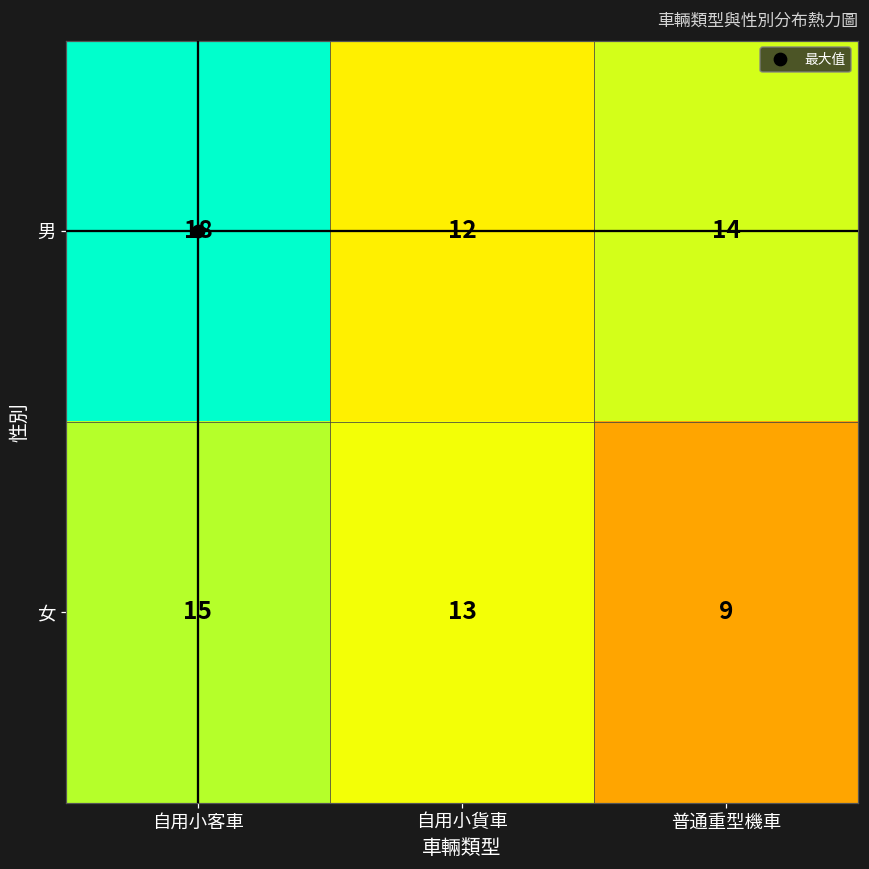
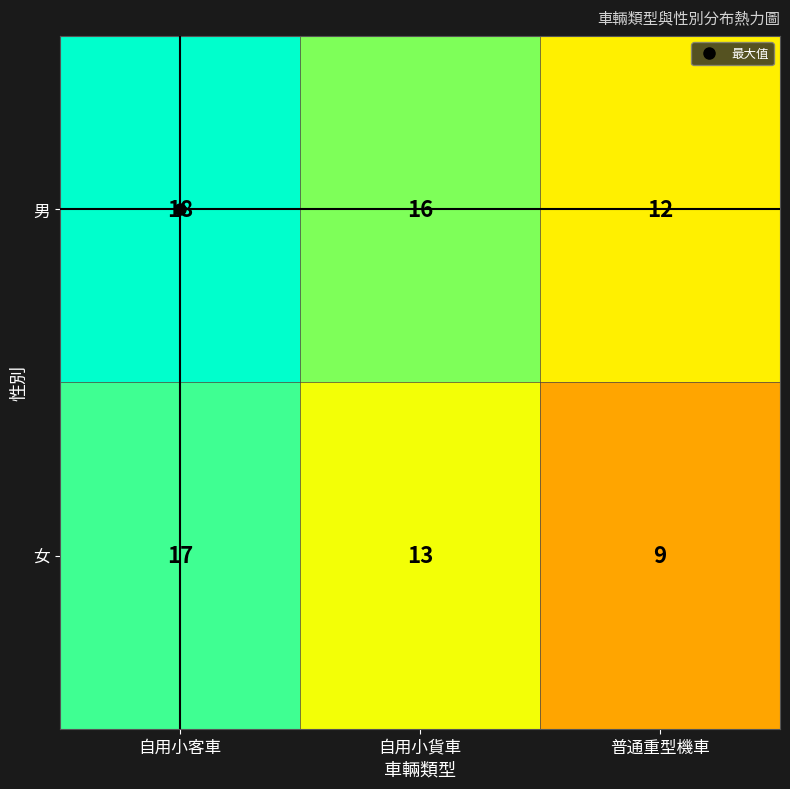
  {
    "男": {
-     "自用小貨車": 12,
-     "普通重型機車": 14
+     "自用小貨車": 16,
+     "普通重型機車": 12
    },
    "女": {
-     "自用小客車": 15,
+     "自用小客車": 17,
      "自用小貨車": 13,
      "普通重型機車": 9
    }
  }
